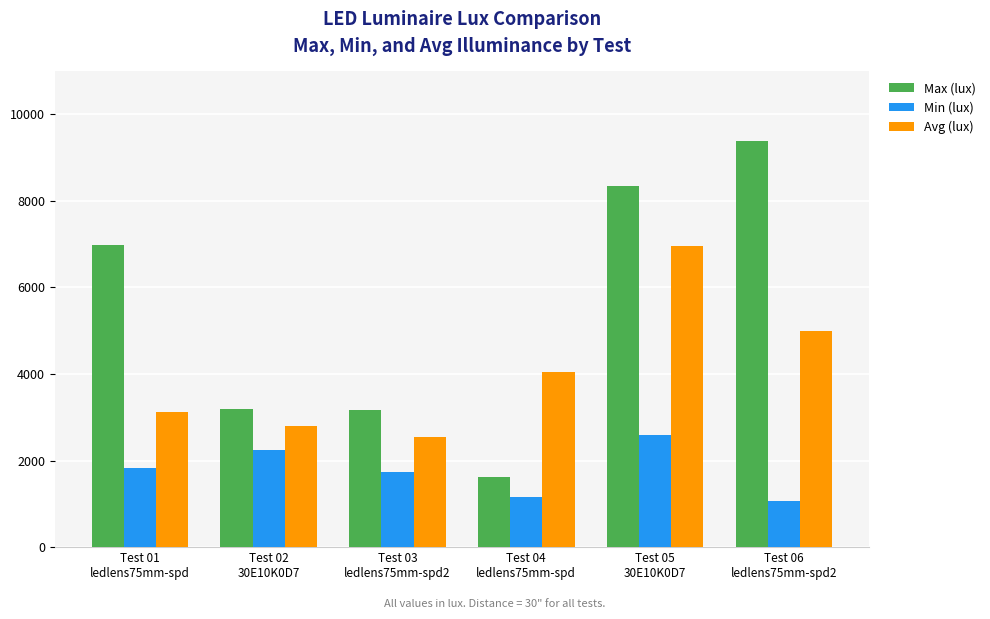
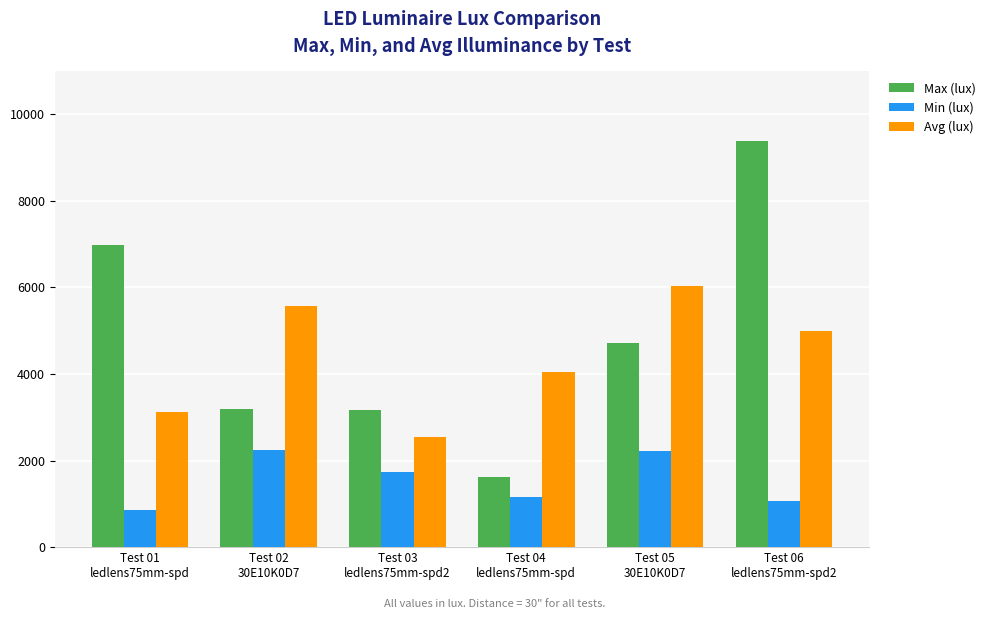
  {
    "Max (lux)": {
      "Test 01 ledlens75mm-spd": 7000,
      "Test 02 30E10K0D7": 3200,
      "Test 03 ledlens75mm-spd2": 3200,
      "Test 04 ledlens75mm-spd": 1600,
-     "Test 05 30E10K0D7": 8400,
+     "Test 05 30E10K0D7": 4700,
      "Test 06 ledlens75mm-spd2": 9400
    },
    "Min (lux)": {
-     "Test 01 ledlens75mm-spd": 1800,
+     "Test 01 ledlens75mm-spd": 900,
      "Test 02 30E10K0D7": 2200,
      "Test 03 ledlens75mm-spd2": 1700,
      "Test 04 ledlens75mm-spd": 1200,
-     "Test 05 30E10K0D7": 2600,
+     "Test 05 30E10K0D7": 2200,
      "Test 06 ledlens75mm-spd2": 1100
    },
    "Avg (lux)": {
      "Test 01 ledlens75mm-spd": 3100,
-     "Test 02 30E10K0D7": 2800,
+     "Test 02 30E10K0D7": 5600,
      "Test 03 ledlens75mm-spd2": 2600,
      "Test 04 ledlens75mm-spd": 4000,
-     "Test 05 30E10K0D7": 7000,
+     "Test 05 30E10K0D7": 6000,
      "Test 06 ledlens75mm-spd2": 5000
    }
  }
